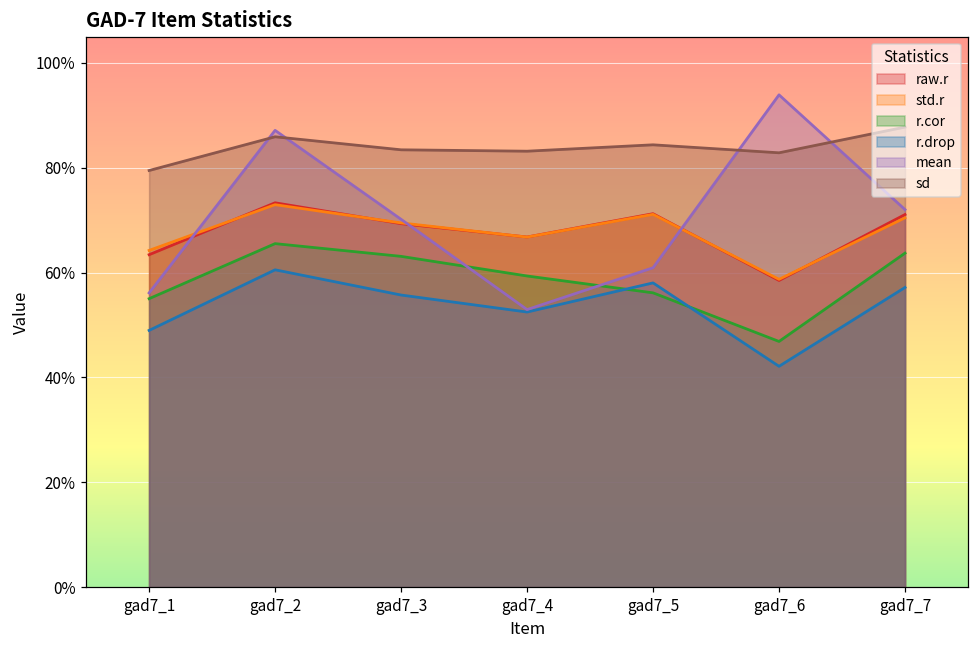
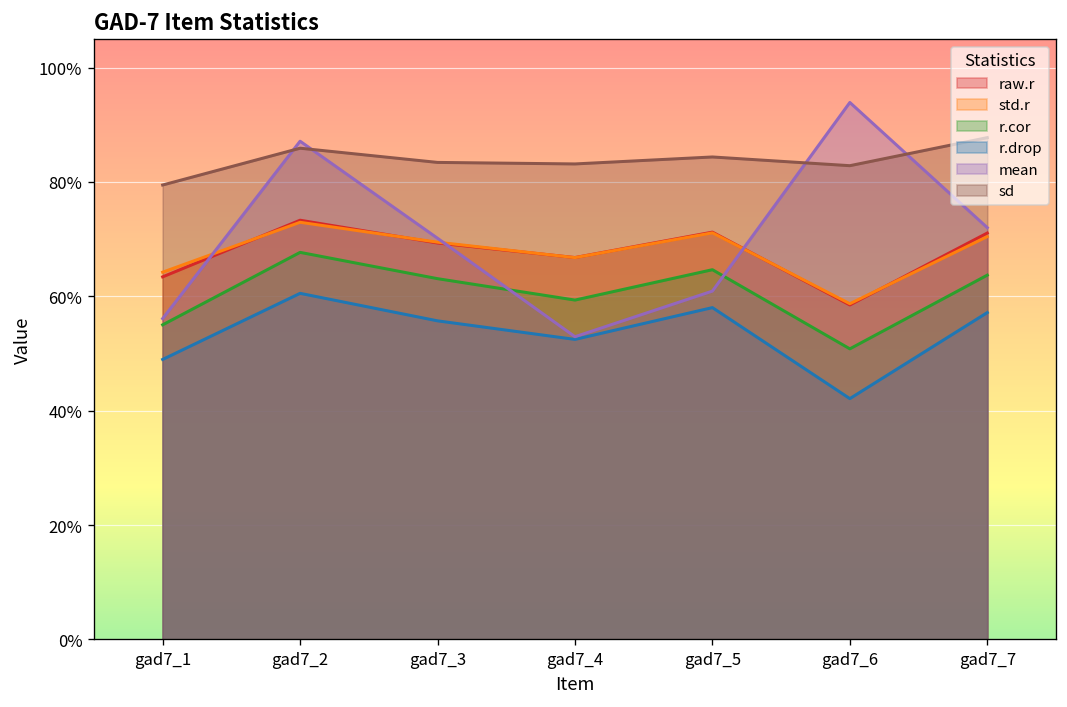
  {
    "r.cor": {
      "gad7_1": "55%",
-     "gad7_2": "66%",
+     "gad7_2": "68%",
      "gad7_3": "63%",
      "gad7_4": "59%",
-     "gad7_5": "56%",
-     "gad7_6": "47%",
+     "gad7_5": "65%",
+     "gad7_6": "51%",
      "gad7_7": "64%"
    },
    "r.drop": {
      "gad7_1": "49%",
      "gad7_2": "61%",
      "gad7_3": "56%",
      "gad7_5": "58%",
      "gad7_6": "42%",
      "gad7_7": "57%"
    },
    "mean": {
      "gad7_1": "56%",
      "gad7_2": "87%",
      "gad7_3": "70%",
      "gad7_5": "61%",
      "gad7_6": "94%",
      "gad7_7": "72%"
    }
  }
